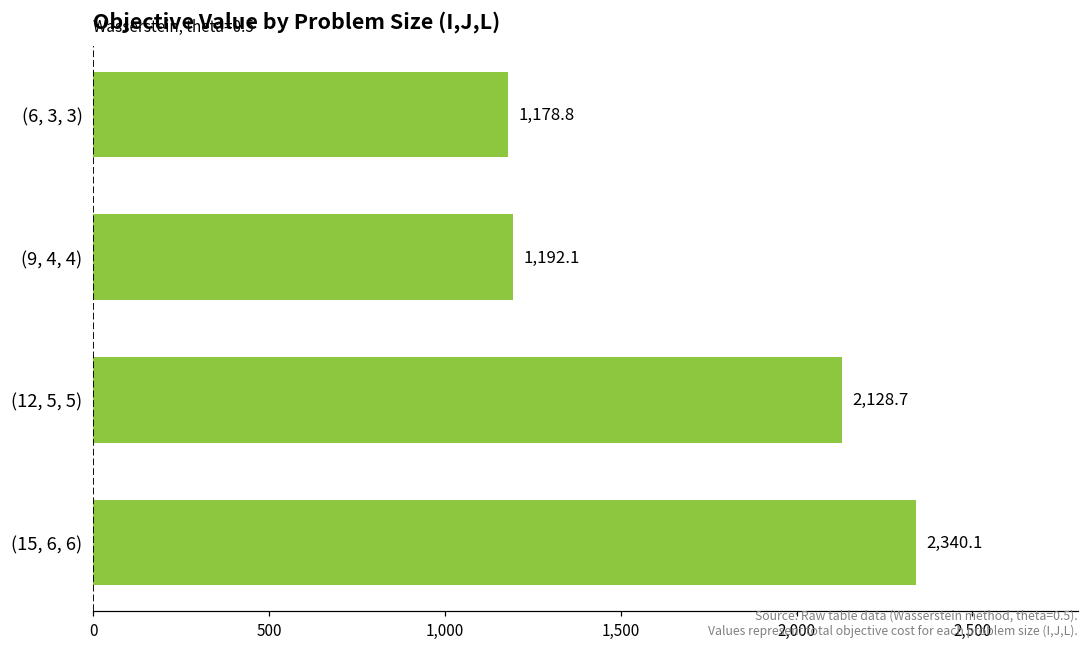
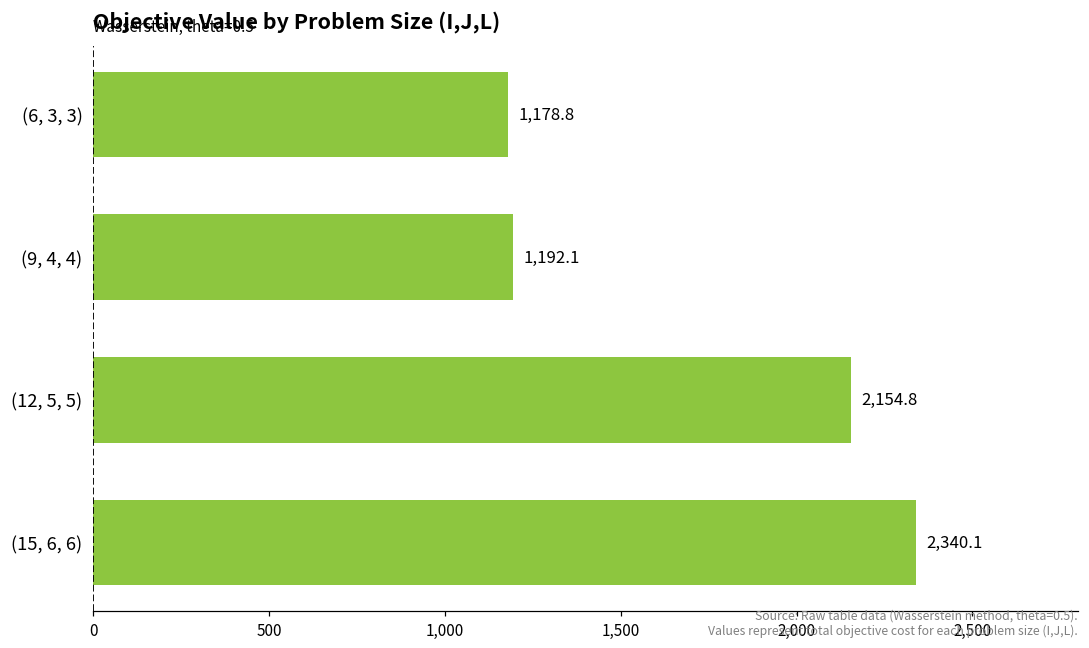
  {
    "(6, 3, 3)": "1,178.8",
    "(9, 4, 4)": "1,192.1",
-   "(12, 5, 5)": "2,128.7",
+   "(12, 5, 5)": "2,154.8",
    "(15, 6, 6)": "2,340.1"
  }
